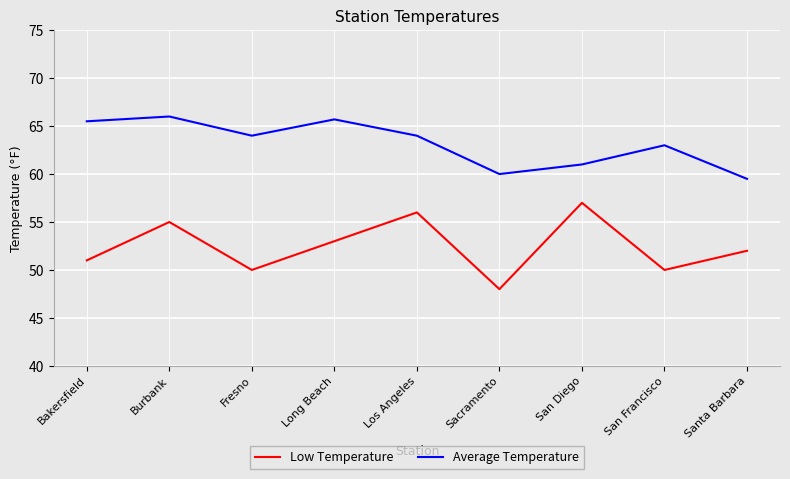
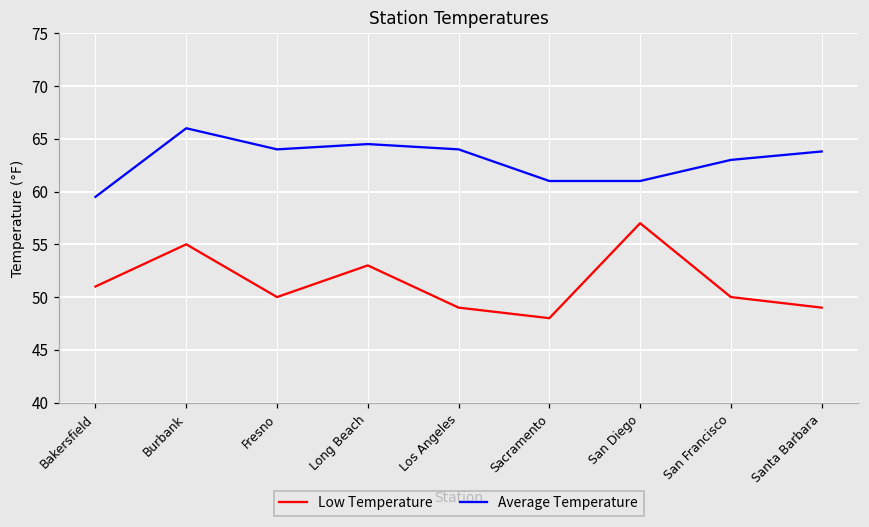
  {
    "Low Temperature": {
      "Bakersfield": 51,
      "Burbank": 55,
      "Fresno": 50,
      "Long Beach": 53,
-     "Los Angeles": 56,
+     "Los Angeles": 49,
      "Sacramento": 48,
      "San Diego": 57,
      "San Francisco": 50,
-     "Santa Barbara": 52
+     "Santa Barbara": 49
    },
    "Average Temperature": {
-     "Bakersfield": 66,
+     "Bakersfield": 60,
      "Burbank": 66,
      "Fresno": 64,
-     "Long Beach": 66,
+     "Long Beach": 65,
      "Los Angeles": 64,
-     "Sacramento": 60,
+     "Sacramento": 61,
      "San Diego": 61,
      "San Francisco": 63,
-     "Santa Barbara": 60
+     "Santa Barbara": 64
    }
  }
